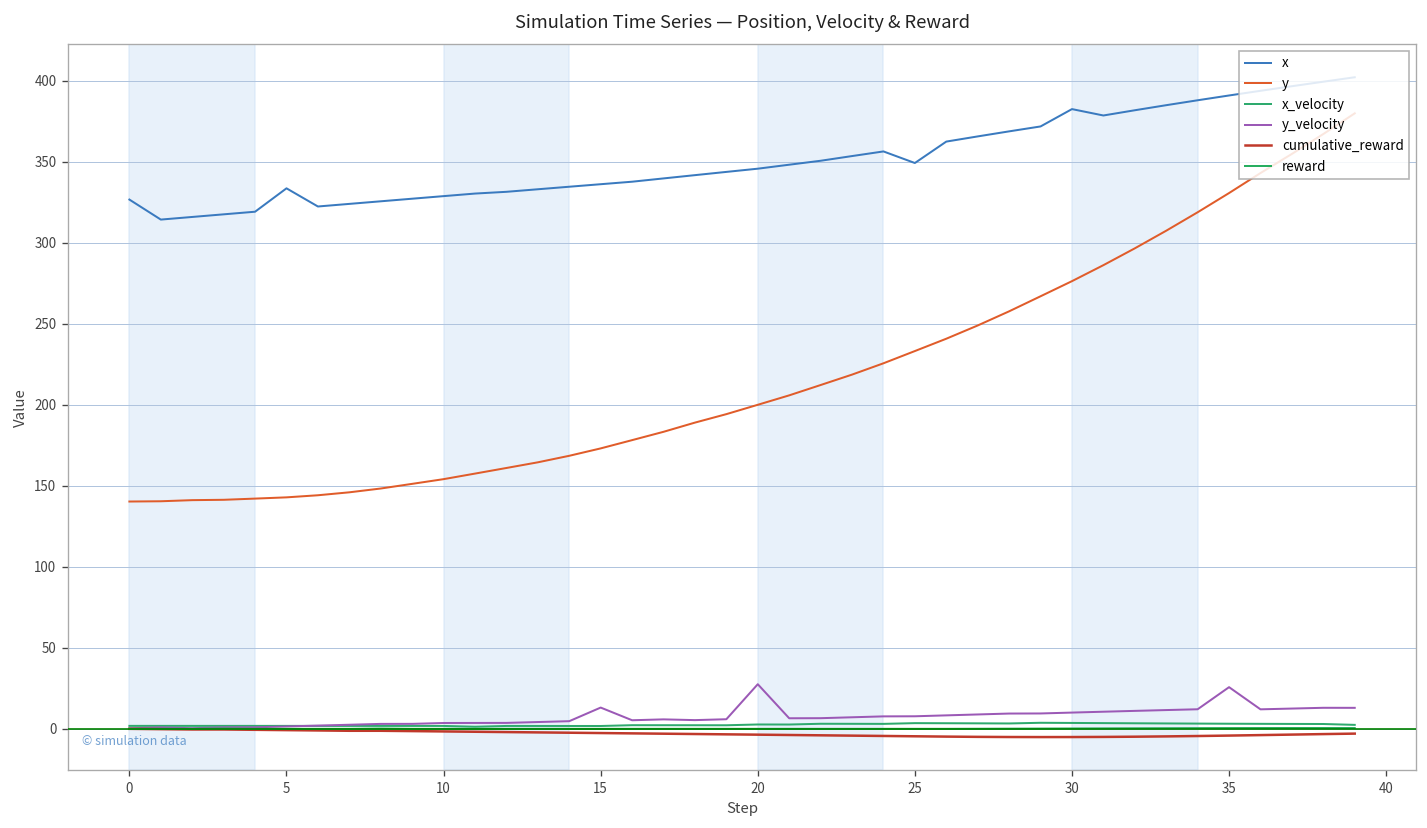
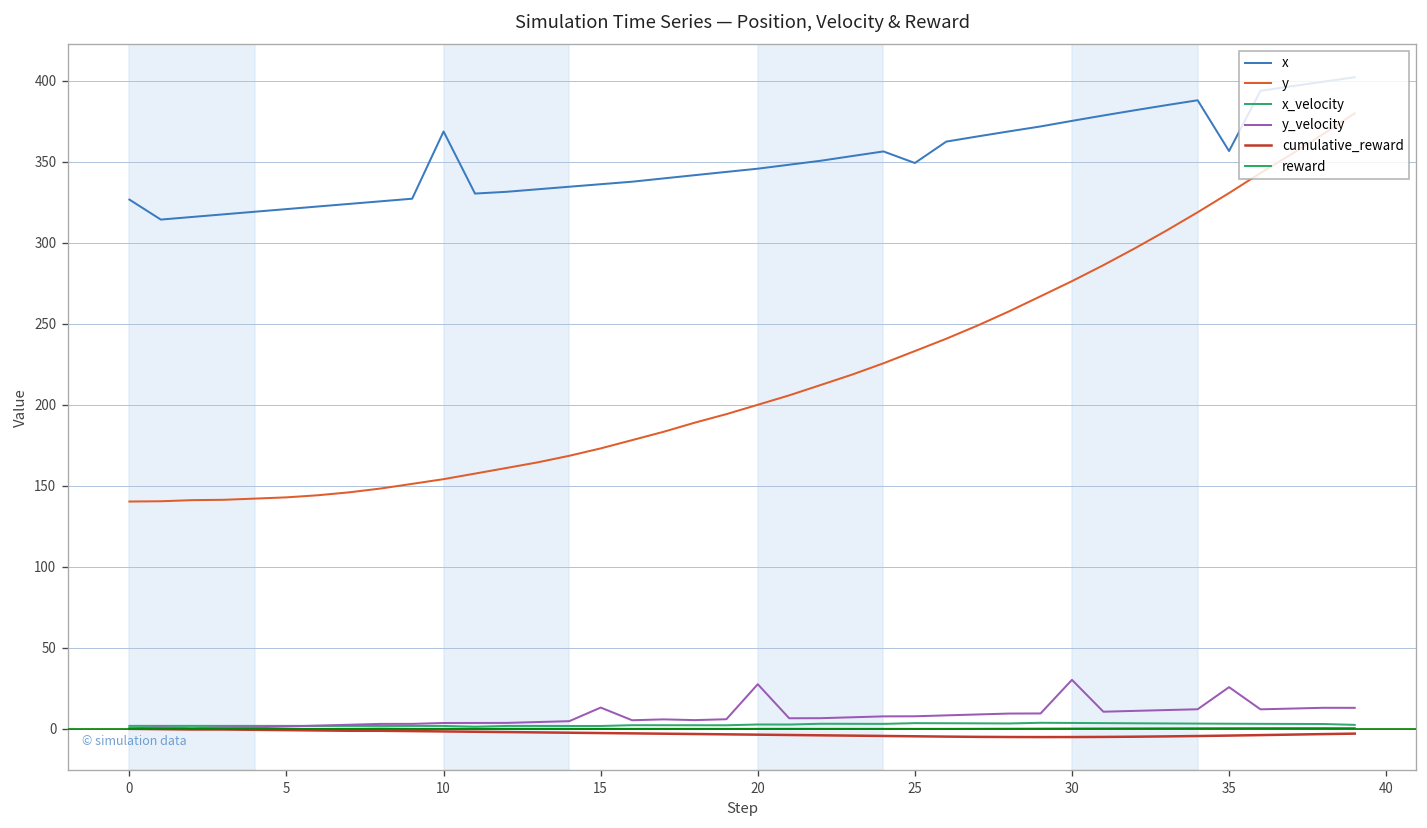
  {
    "x": {
      "0": 327,
-     "5": 333,
-     "10": 329,
+     "5": 321,
+     "10": 369,
      "15": 336,
      "20": 346,
      "25": 349,
-     "30": 382,
-     "35": 391
+     "30": 375,
+     "35": 356
    },
    "y_velocity": {
      "15": 13,
      "20": 27,
      "25": 8,
-     "30": 10,
+     "30": 30,
      "35": 26
    }
  }
